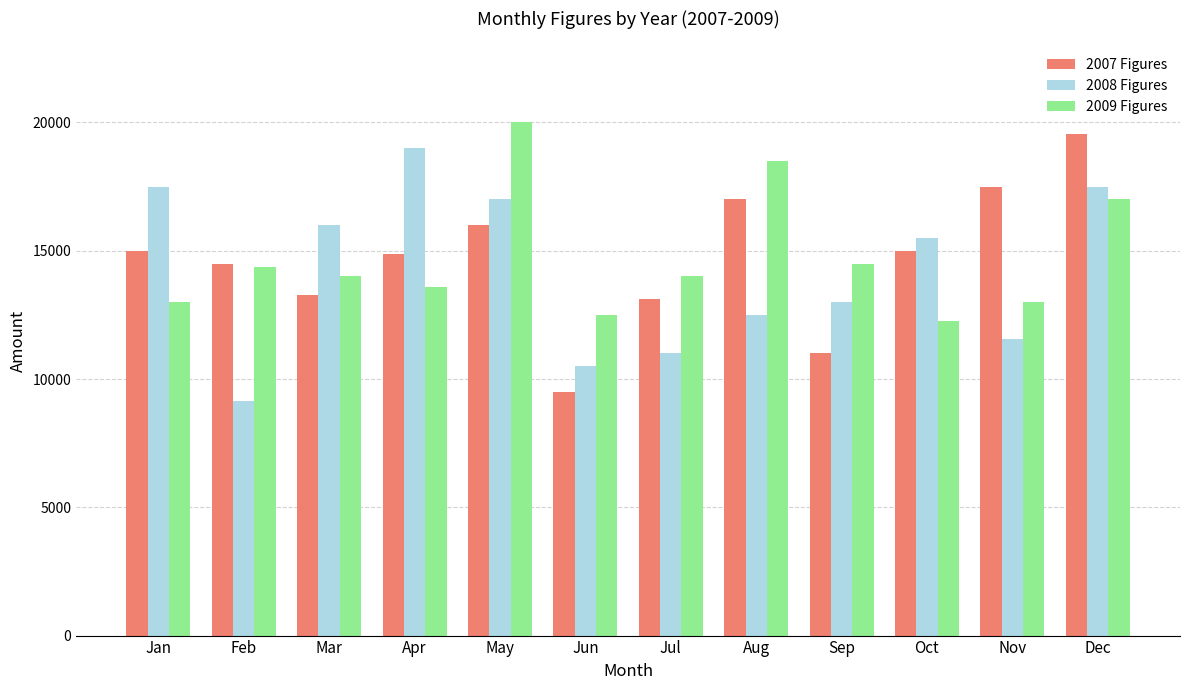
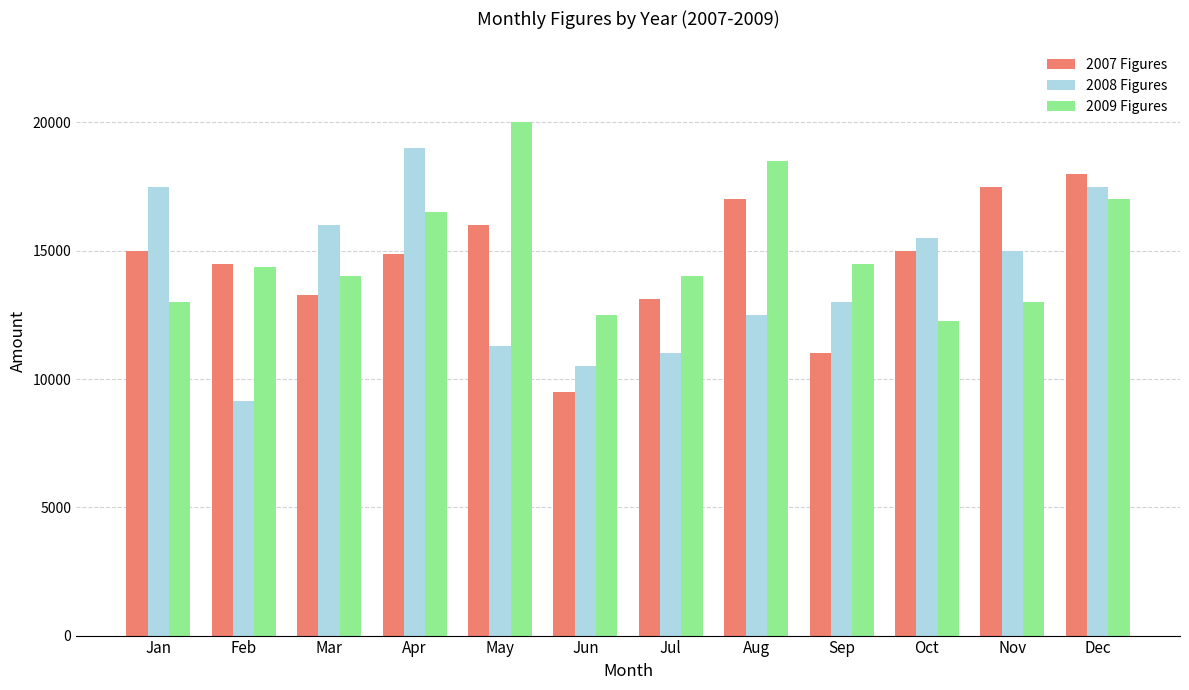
  {
    "2007 Figures": {
      "Jan": 15000,
      "Feb": 14500,
      "Mar": 13300,
      "Apr": 14900,
      "May": 16000,
      "Jun": 9500,
      "Jul": 13100,
      "Aug": 17000,
      "Sep": 11000,
      "Oct": 15000,
      "Nov": 17500,
-     "Dec": 19600
+     "Dec": 18000
    },
    "2008 Figures": {
      "Jan": 17500,
      "Feb": 9200,
      "Mar": 16000,
      "Apr": 19000,
-     "May": 17000,
+     "May": 11300,
      "Jun": 10500,
      "Jul": 11000,
      "Aug": 12500,
      "Sep": 13000,
      "Oct": 15500,
-     "Nov": 11600,
+     "Nov": 15000,
      "Dec": 17500
    },
    "2009 Figures": {
      "Jan": 13000,
      "Feb": 14400,
      "Mar": 14000,
-     "Apr": 13600,
+     "Apr": 16500,
      "May": 20000,
      "Jun": 12500,
      "Jul": 14000,
      "Aug": 18500,
      "Sep": 14500,
      "Oct": 12300,
      "Nov": 13000,
      "Dec": 17000
    }
  }
